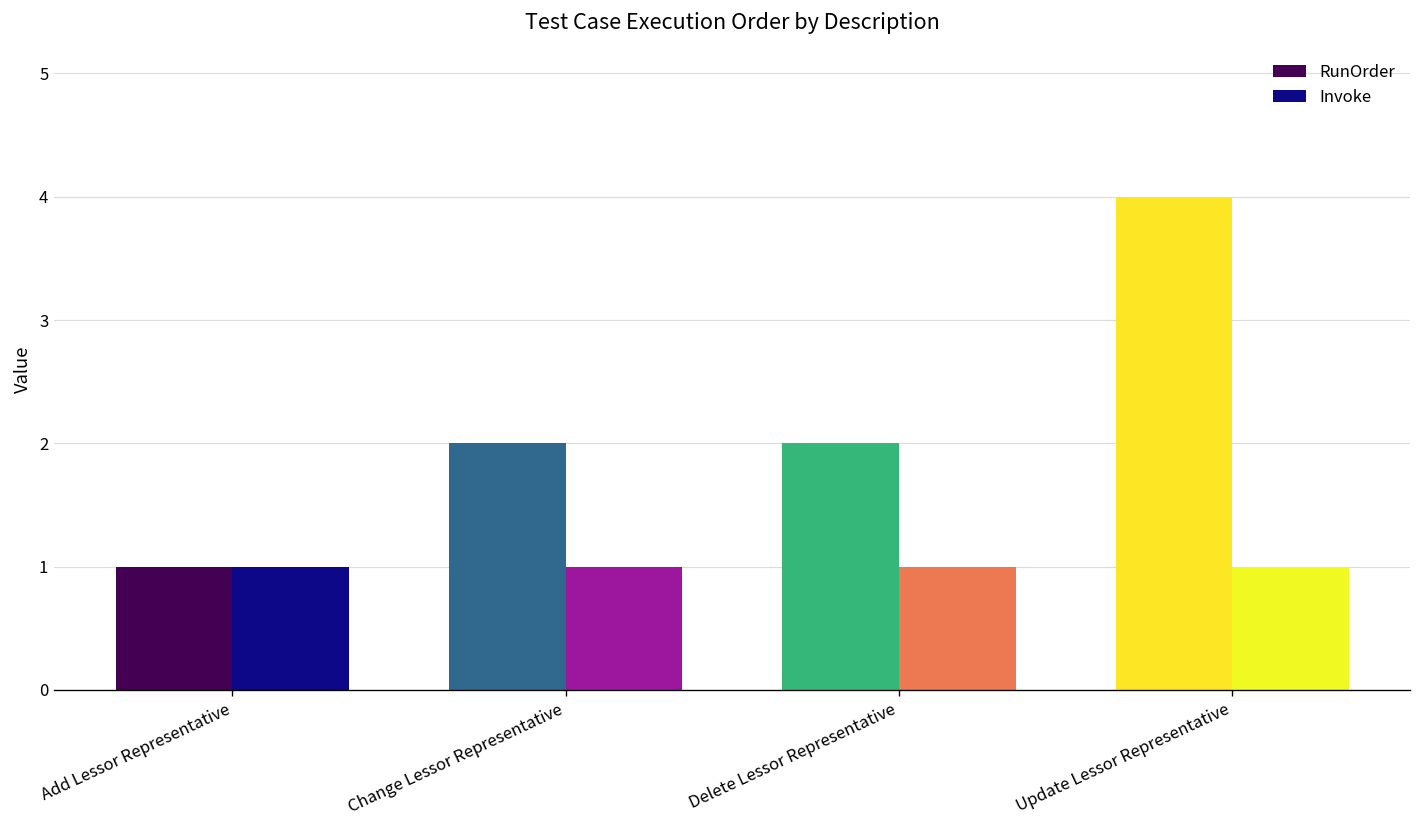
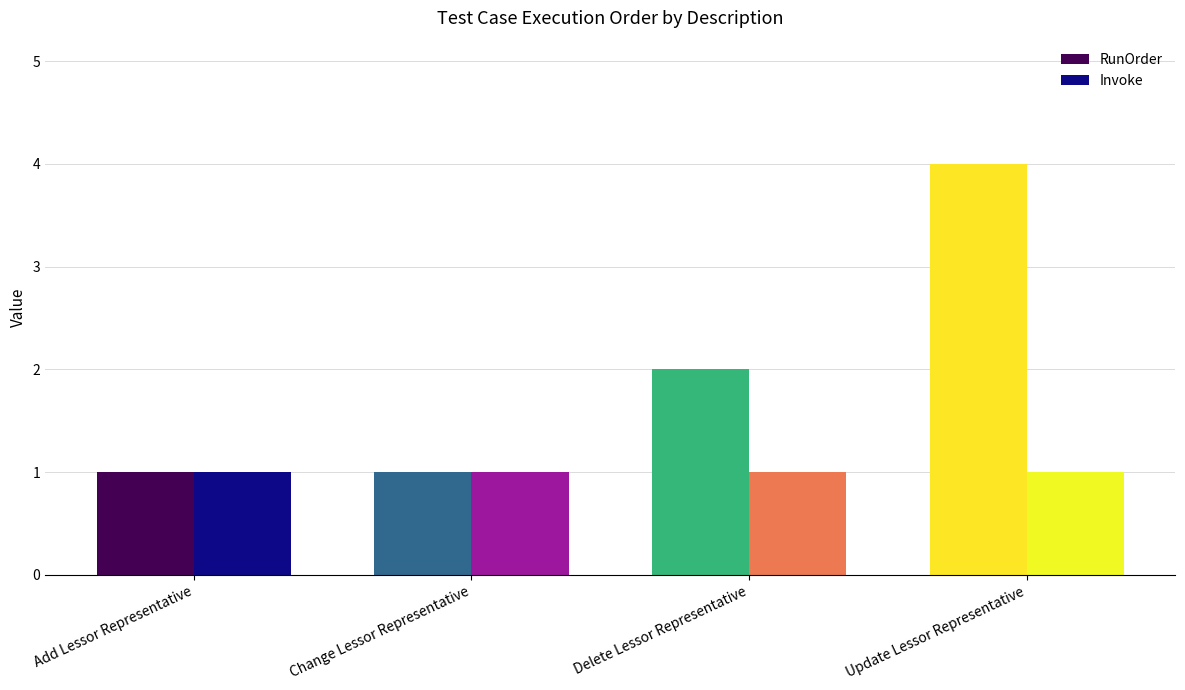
  {
    "RunOrder": {
      "Add Lessor Representative": 1,
-     "Change Lessor Representative": 2,
+     "Change Lessor Representative": 1,
      "Delete Lessor Representative": 2,
      "Update Lessor Representative": 4
    },
    "Invoke": {
      "Add Lessor Representative": 1,
      "Change Lessor Representative": 1,
      "Delete Lessor Representative": 1,
      "Update Lessor Representative": 1
    }
  }
